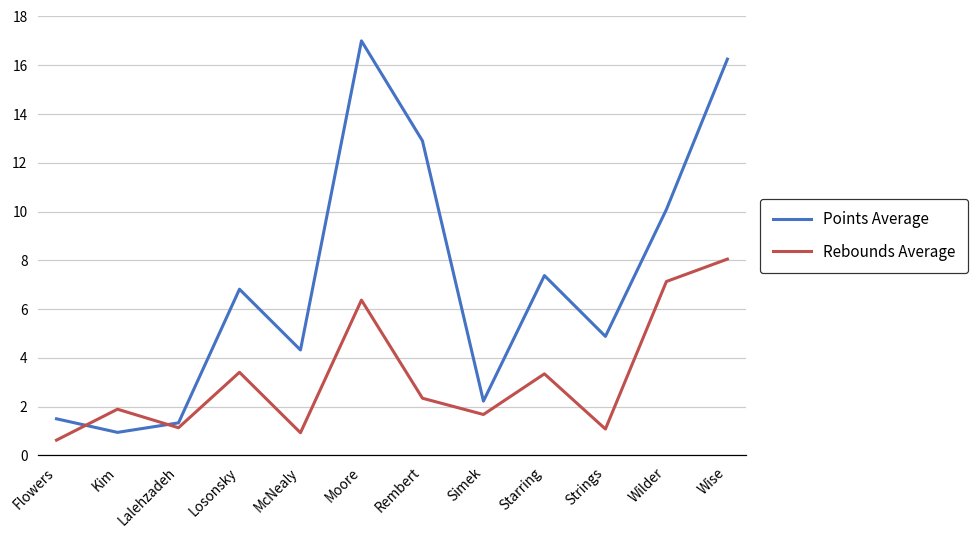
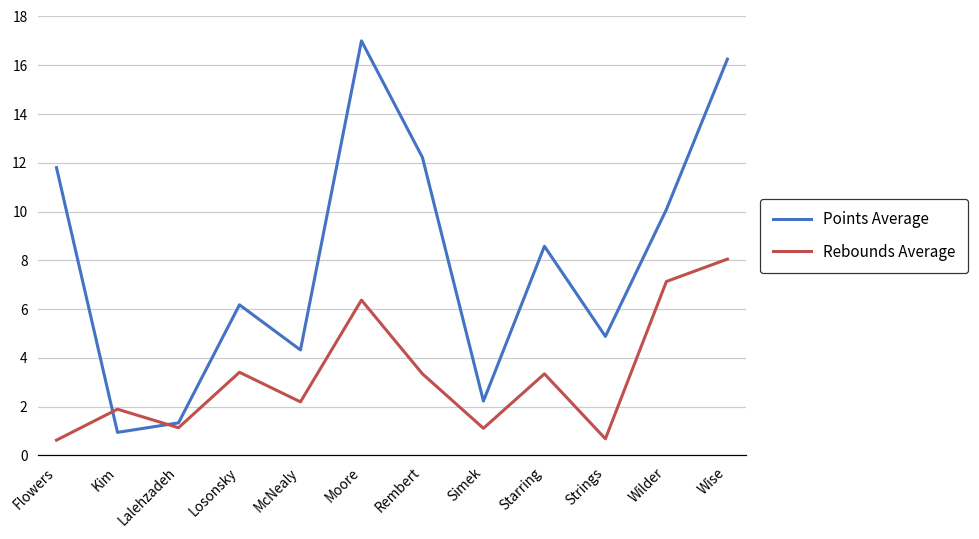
  {
    "Points Average": {
-     "Flowers": 1.5,
+     "Flowers": 11.8,
      "Kim": 0.9,
      "Lalehzadeh": 1.3,
-     "Losonsky": 6.8,
+     "Losonsky": 6.2,
      "McNealy": 4.3,
      "Moore": 17.0,
-     "Rembert": 12.9,
+     "Rembert": 12.2,
      "Simek": 2.2,
-     "Starring": 7.4,
+     "Starring": 8.6,
      "Strings": 4.9,
      "Wilder": 10.1,
      "Wise": 16.3
    },
    "Rebounds Average": {
      "Flowers": 0.6,
      "Kim": 1.9,
      "Lalehzadeh": 1.1,
      "Losonsky": 3.4,
-     "McNealy": 0.9,
+     "McNealy": 2.2,
      "Moore": 6.4,
-     "Rembert": 2.3,
-     "Simek": 1.7,
+     "Rembert": 3.3,
+     "Simek": 1.1,
      "Starring": 3.3,
-     "Strings": 1.1,
+     "Strings": 0.7,
      "Wilder": 7.1,
      "Wise": 8.1
    }
  }
